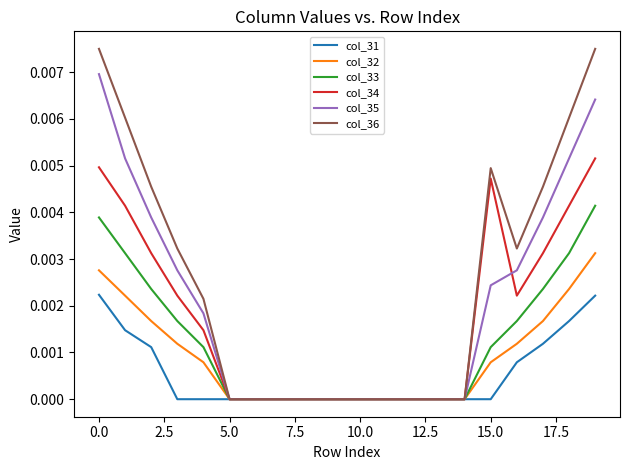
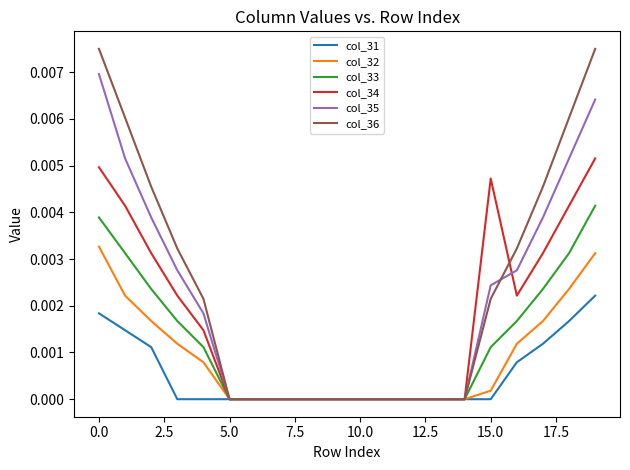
  {
    "col_31": {
-     "0.0": 0.0022,
+     "0.0": 0.0018,
      "15.0": 0.0000
    },
    "col_32": {
-     "0.0": 0.0028,
-     "15.0": 0.0008
+     "0.0": 0.0033,
+     "15.0": 0.0002
    },
    "col_33": {
      "0.0": 0.0039,
      "15.0": 0.0011
    },
    "col_34": {
      "0.0": 0.0050,
      "15.0": 0.0047
    },
    "col_35": {
      "0.0": 0.0070,
      "15.0": 0.0024
    },
    "col_36": {
      "0.0": 0.0075,
-     "15.0": 0.0049
+     "15.0": 0.0021
    }
  }
